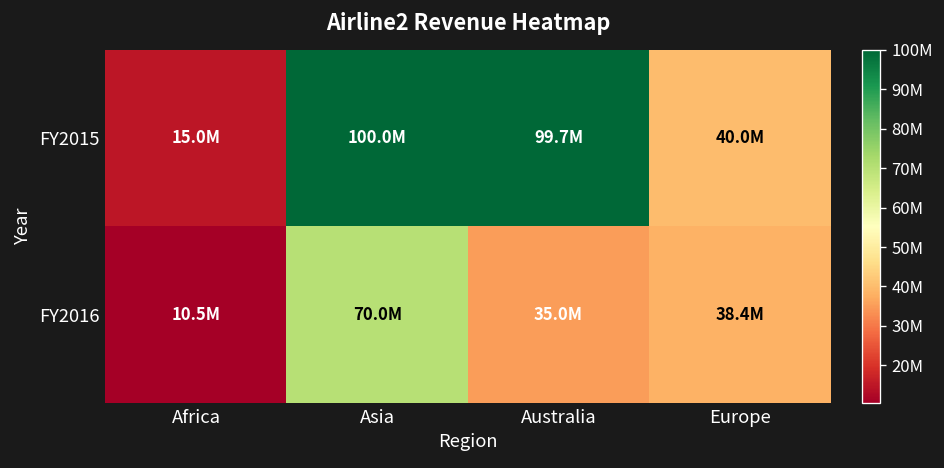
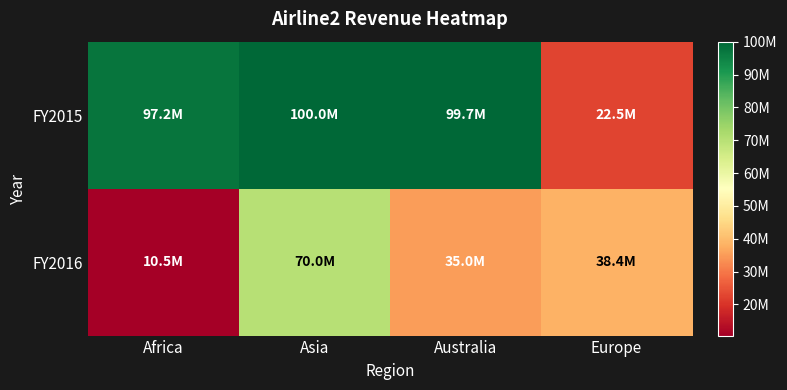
  {
    "FY2015": {
-     "Africa": "15.0M",
+     "Africa": "97.2M",
      "Asia": "100.0M",
      "Australia": "99.7M",
-     "Europe": "40.0M"
+     "Europe": "22.5M"
    },
    "FY2016": {
      "Africa": "10.5M",
      "Asia": "70.0M",
      "Australia": "35.0M",
      "Europe": "38.4M"
    }
  }
